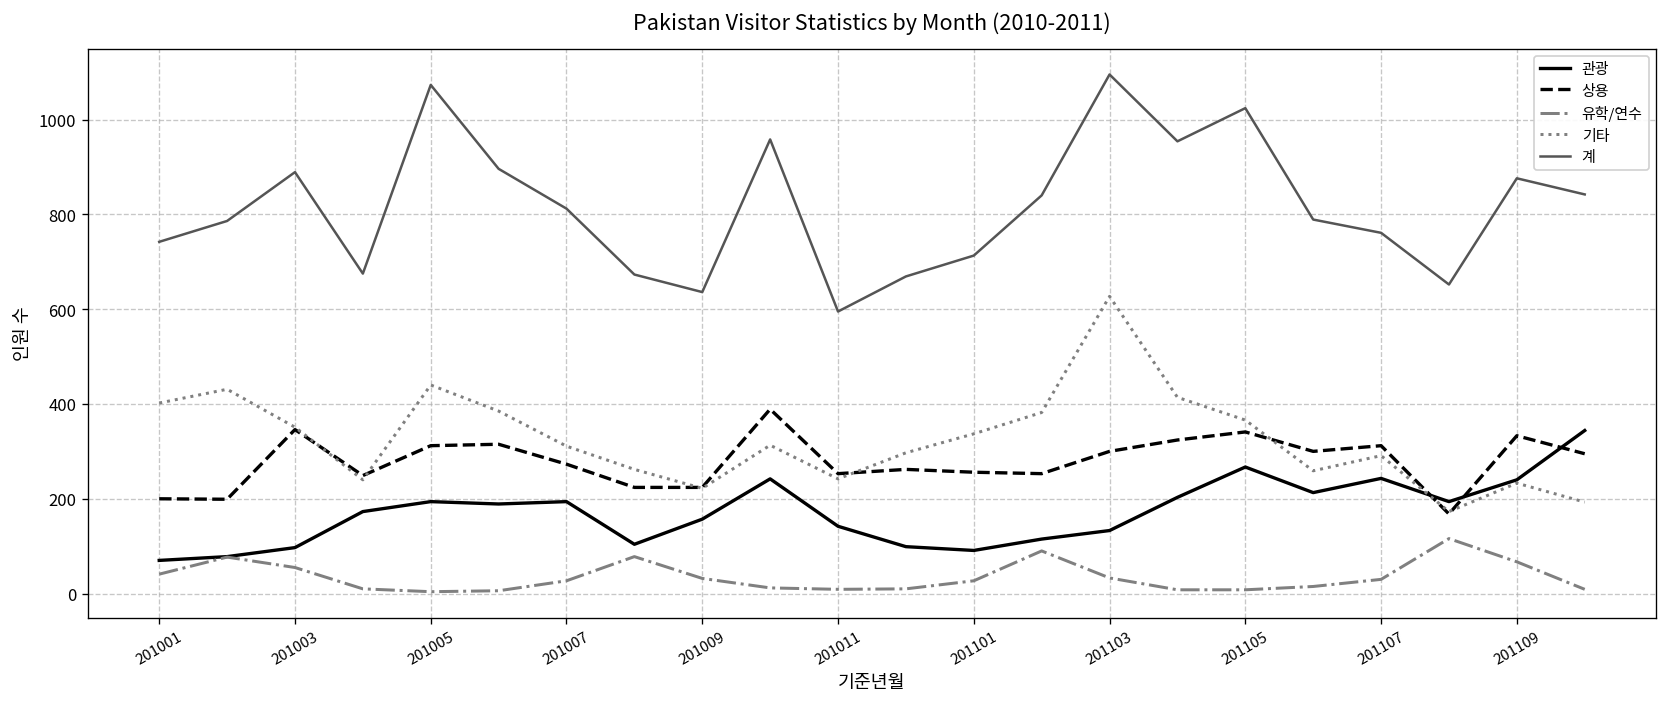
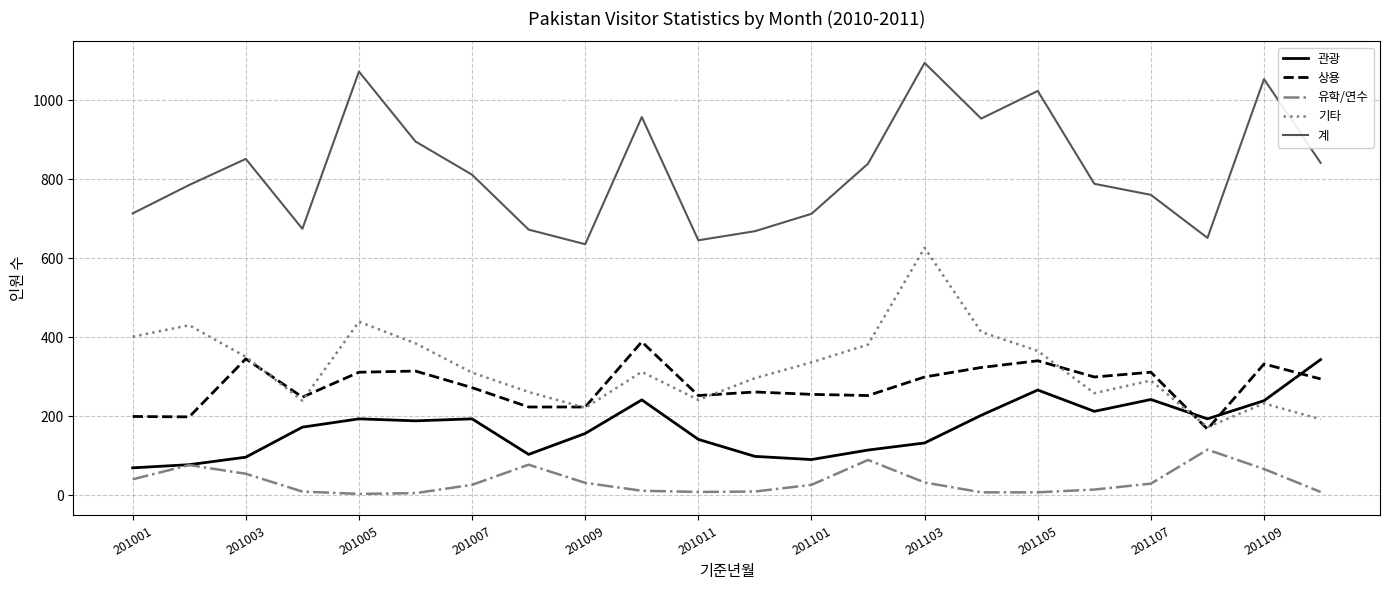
  {
    "계": {
-     "201001": 740,
-     "201003": 890,
+     "201001": 710,
+     "201003": 850,
      "201005": 1070,
      "201007": 810,
      "201009": 640,
-     "201011": 600,
+     "201011": 650,
      "201101": 710,
      "201103": 1100,
      "201105": 1020,
      "201107": 760,
-     "201109": 880
+     "201109": 1050
    }
  }
